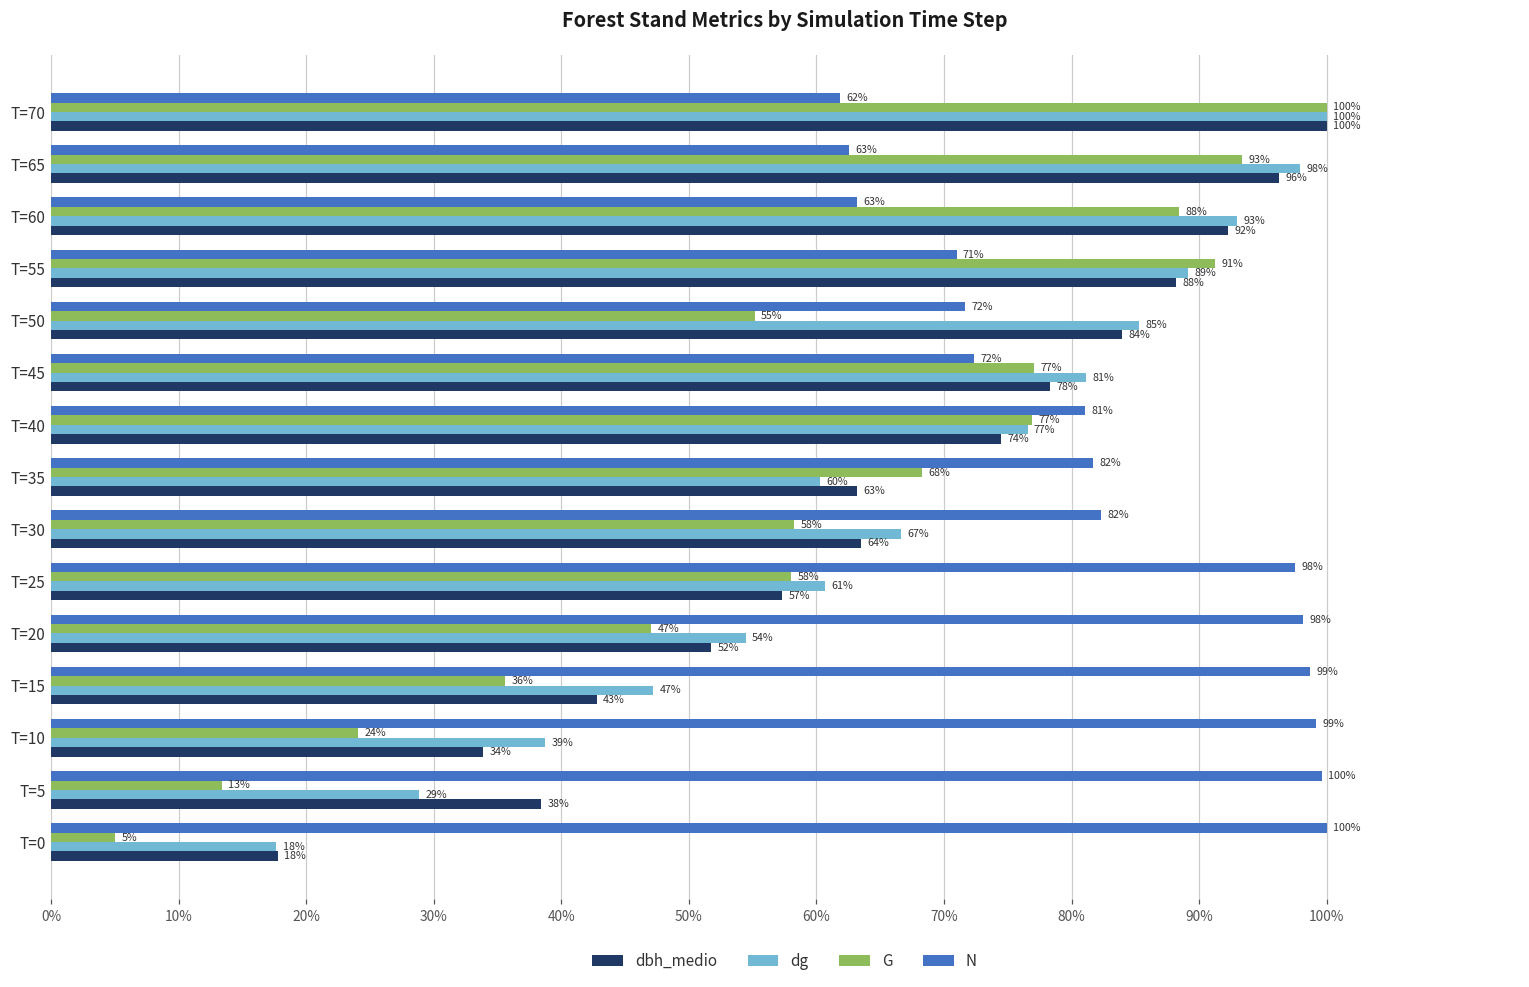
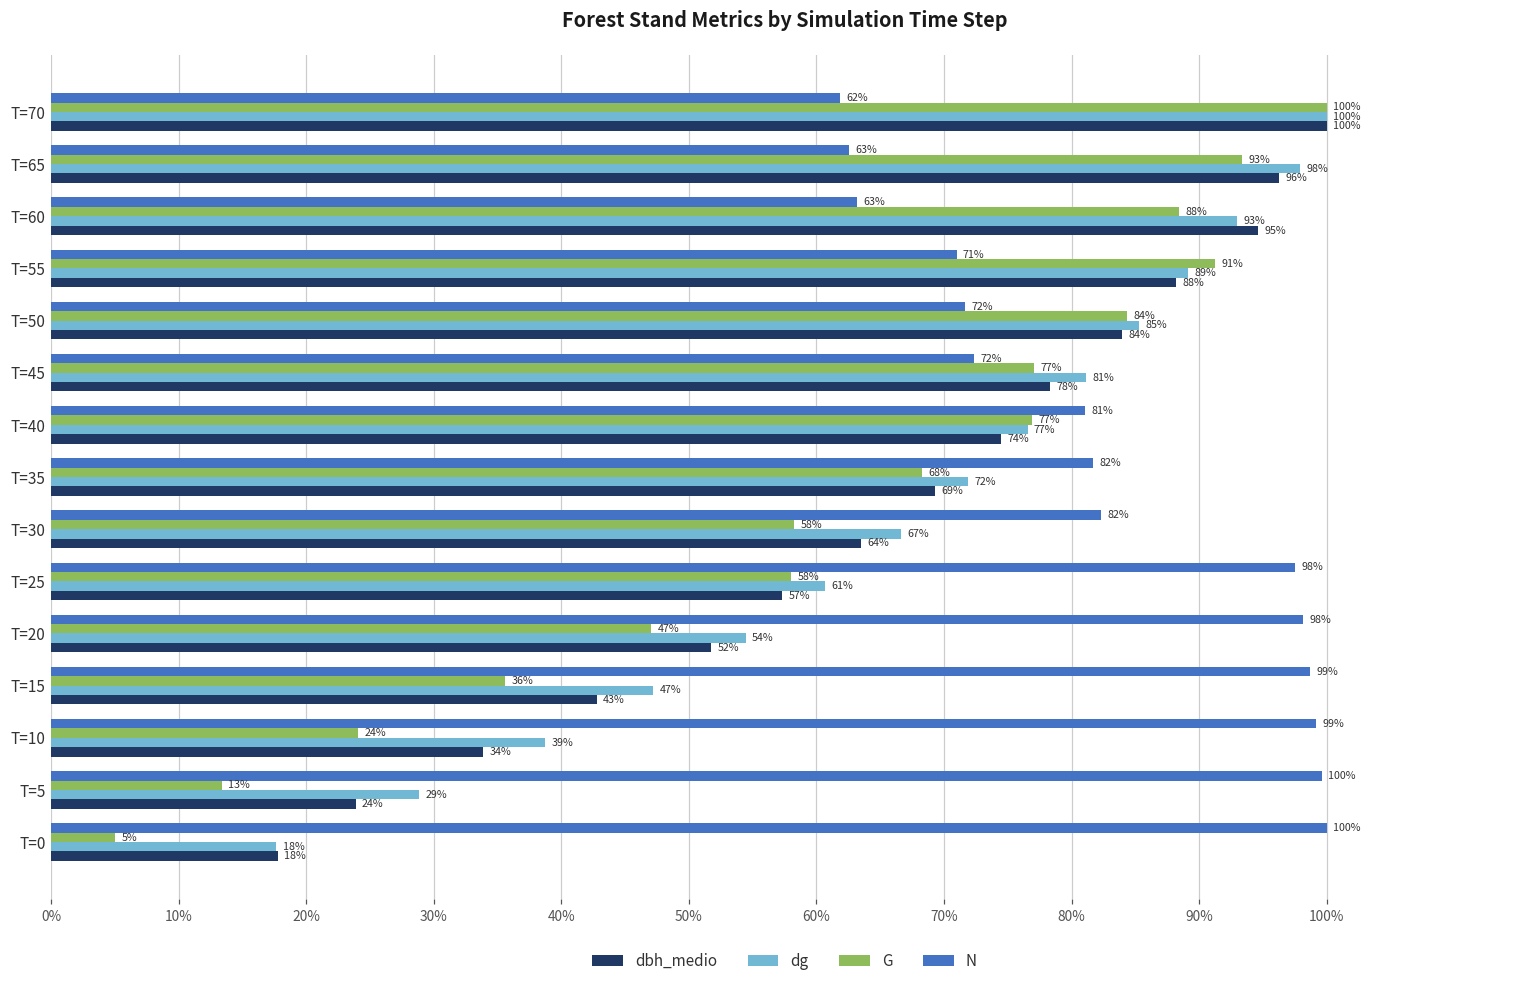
  {
    "dbh_medio": {
      "T=70": "100%",
      "T=65": "96%",
-     "T=60": "92%",
+     "T=60": "95%",
      "T=55": "88%",
      "T=50": "84%",
      "T=45": "78%",
      "T=40": "74%",
-     "T=35": "63%",
+     "T=35": "69%",
      "T=30": "64%",
      "T=25": "57%",
      "T=20": "52%",
      "T=15": "43%",
      "T=10": "34%",
-     "T=5": "38%",
+     "T=5": "24%",
      "T=0": "18%"
    },
    "dg": {
      "T=70": "100%",
      "T=65": "98%",
      "T=60": "93%",
      "T=55": "89%",
      "T=50": "85%",
      "T=45": "81%",
-     "T=35": "60%",
+     "T=35": "72%",
      "T=30": "67%",
      "T=25": "61%",
      "T=20": "54%",
      "T=15": "47%",
      "T=10": "39%",
      "T=5": "29%",
      "T=0": "18%"
    },
    "G": {
      "T=70": "100%",
      "T=65": "93%",
      "T=60": "88%",
      "T=55": "91%",
-     "T=50": "55%",
+     "T=50": "84%",
      "T=45": "77%",
      "T=40": "77%",
      "T=35": "68%",
      "T=30": "58%",
      "T=25": "58%",
      "T=20": "47%",
      "T=15": "36%",
      "T=10": "24%",
      "T=5": "13%",
      "T=0": "5%"
    },
    "N": {
      "T=70": "62%",
      "T=65": "63%",
      "T=60": "63%",
      "T=55": "71%",
      "T=50": "72%",
      "T=45": "72%",
      "T=40": "81%",
      "T=35": "82%",
      "T=30": "82%",
      "T=25": "98%",
      "T=20": "98%",
      "T=15": "99%",
      "T=10": "99%",
      "T=5": "100%",
      "T=0": "100%"
    }
  }
